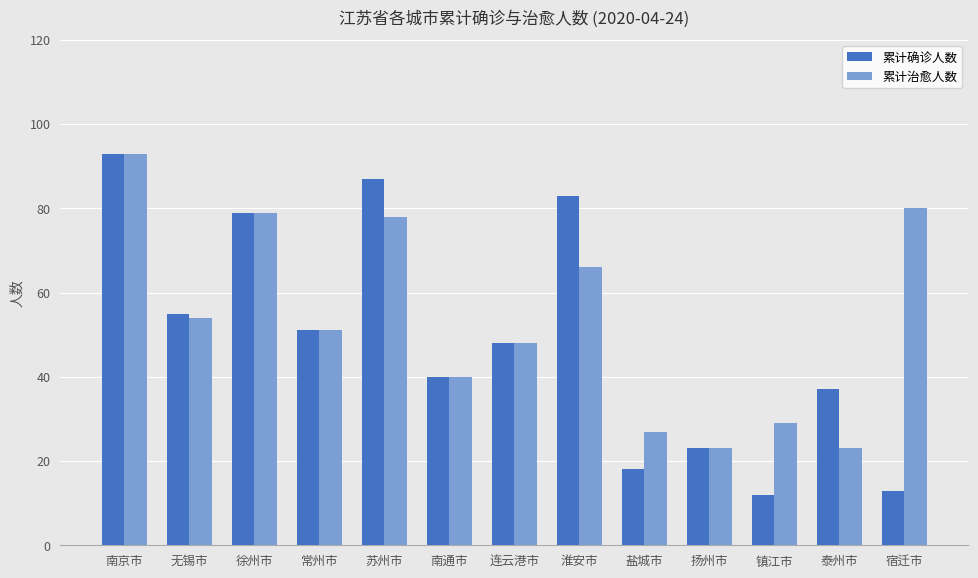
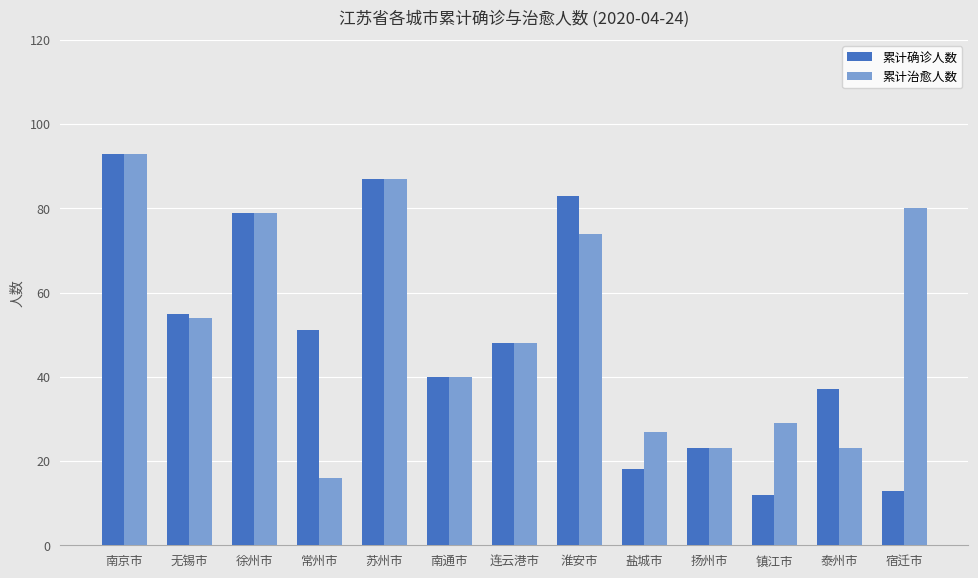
  {
    "累计确诊人数": {
      "南京市": 93,
      "无锡市": 55,
      "徐州市": 79,
      "常州市": 51,
      "苏州市": 87,
      "南通市": 40,
      "连云港市": 48,
      "淮安市": 83,
      "盐城市": 18,
      "扬州市": 23,
      "镇江市": 12,
      "泰州市": 37,
      "宿迁市": 13
    },
    "累计治愈人数": {
      "南京市": 93,
      "无锡市": 54,
      "徐州市": 79,
-     "常州市": 51,
-     "苏州市": 78,
+     "常州市": 16,
+     "苏州市": 87,
      "南通市": 40,
      "连云港市": 48,
-     "淮安市": 66,
+     "淮安市": 74,
      "盐城市": 27,
      "扬州市": 23,
      "镇江市": 29,
      "泰州市": 23,
      "宿迁市": 80
    }
  }
